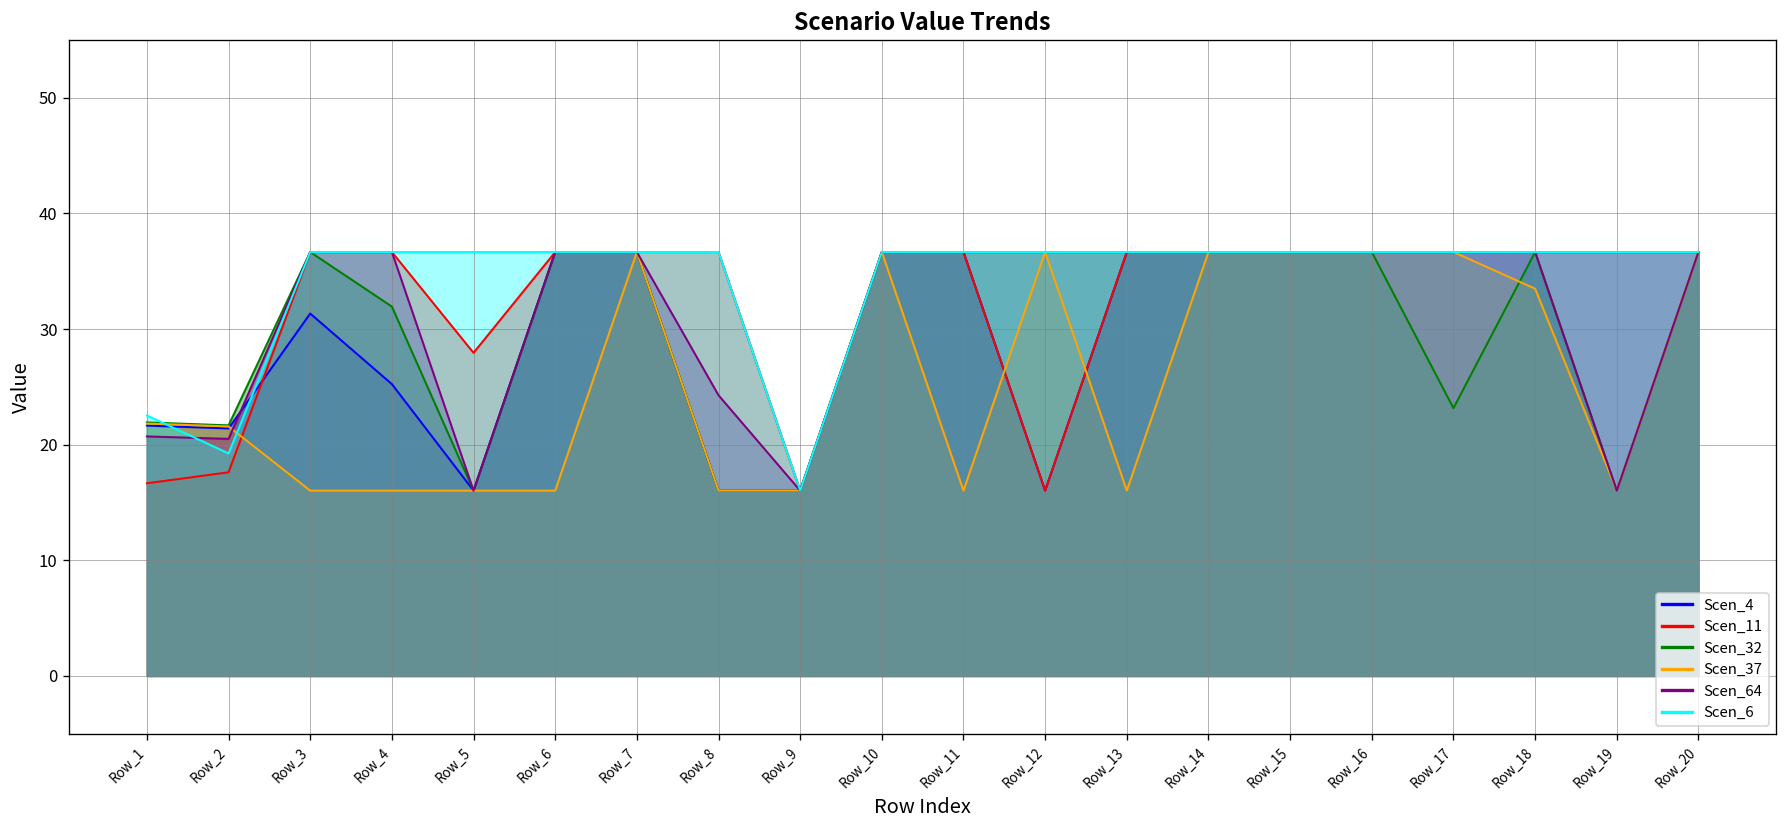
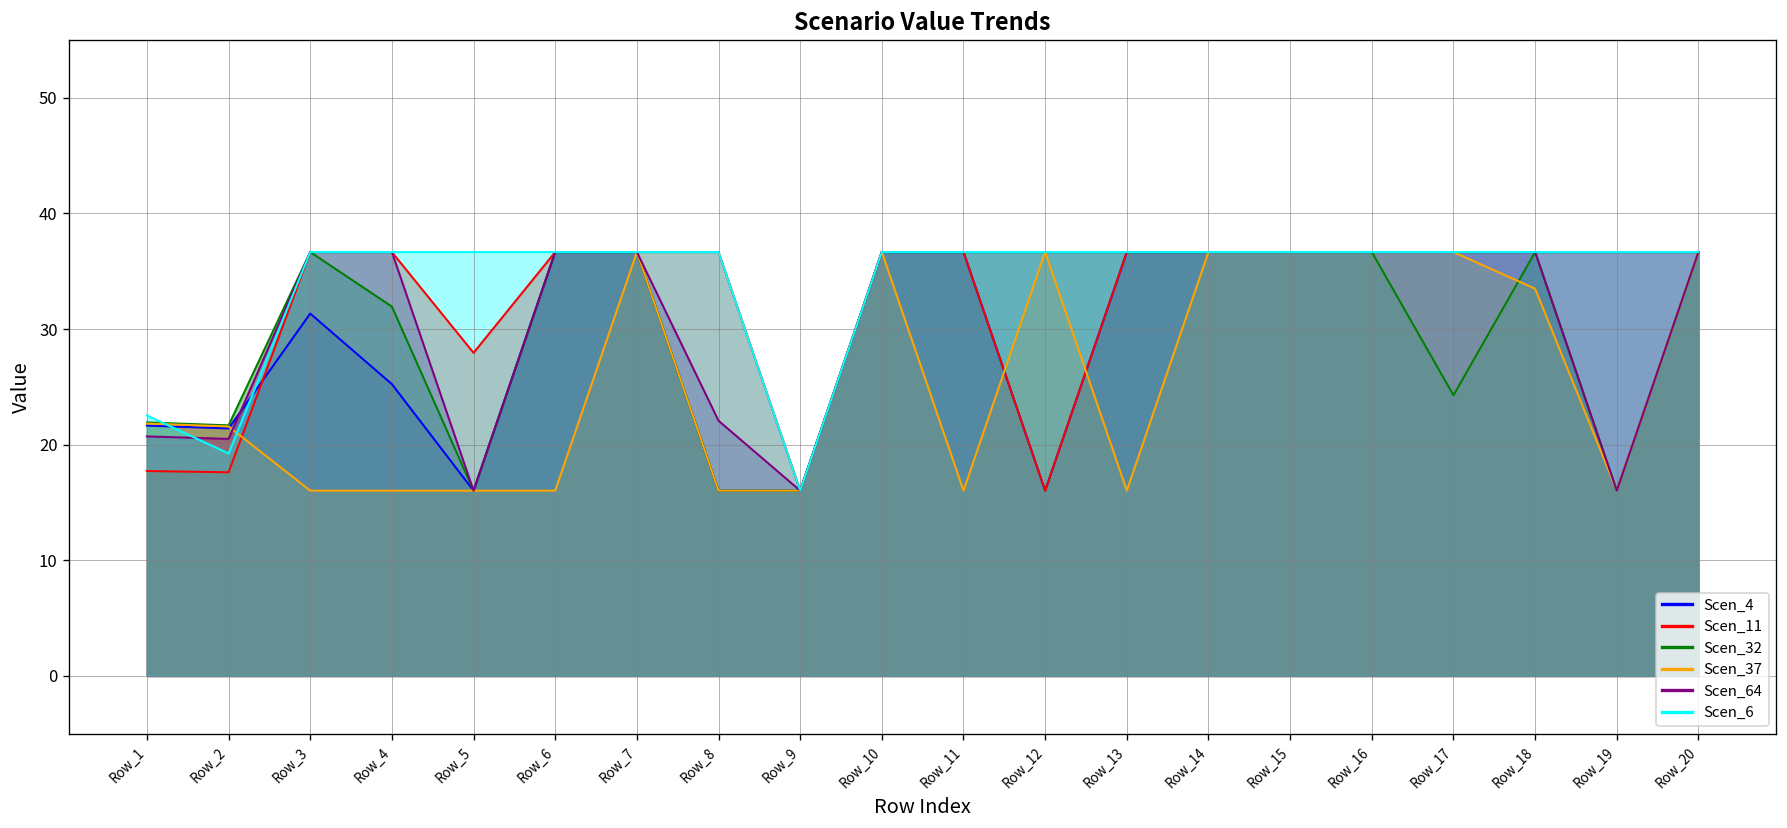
  {
    "Scen_4": {
      "Row_3": 31,
      "Row_4": 25
    },
    "Scen_11": {
-     "Row_1": 17,
+     "Row_1": 18,
      "Row_2": 18,
      "Row_5": 28
    },
    "Scen_32": {
      "Row_4": 32,
-     "Row_17": 23
+     "Row_17": 24
    },
    "Scen_37": {
      "Row_3": 16,
      "Row_4": 16,
      "Row_6": 16,
      "Row_11": 16,
      "Row_13": 16,
      "Row_18": 33
    },
    "Scen_64": {
      "Row_1": 21,
      "Row_2": 20,
-     "Row_8": 24
+     "Row_8": 22
    },
    "Scen_6": {
      "Row_1": 23,
      "Row_2": 19,
      "Row_5": 37
    }
  }
